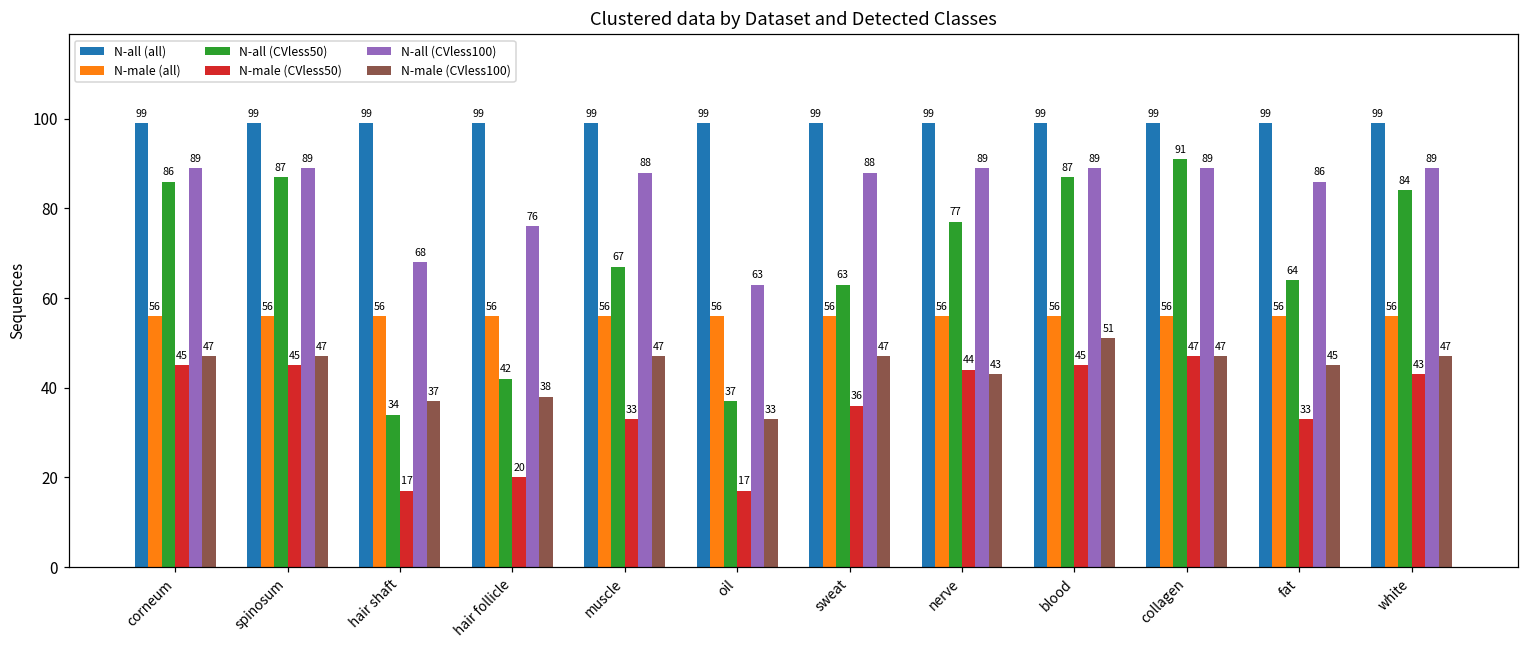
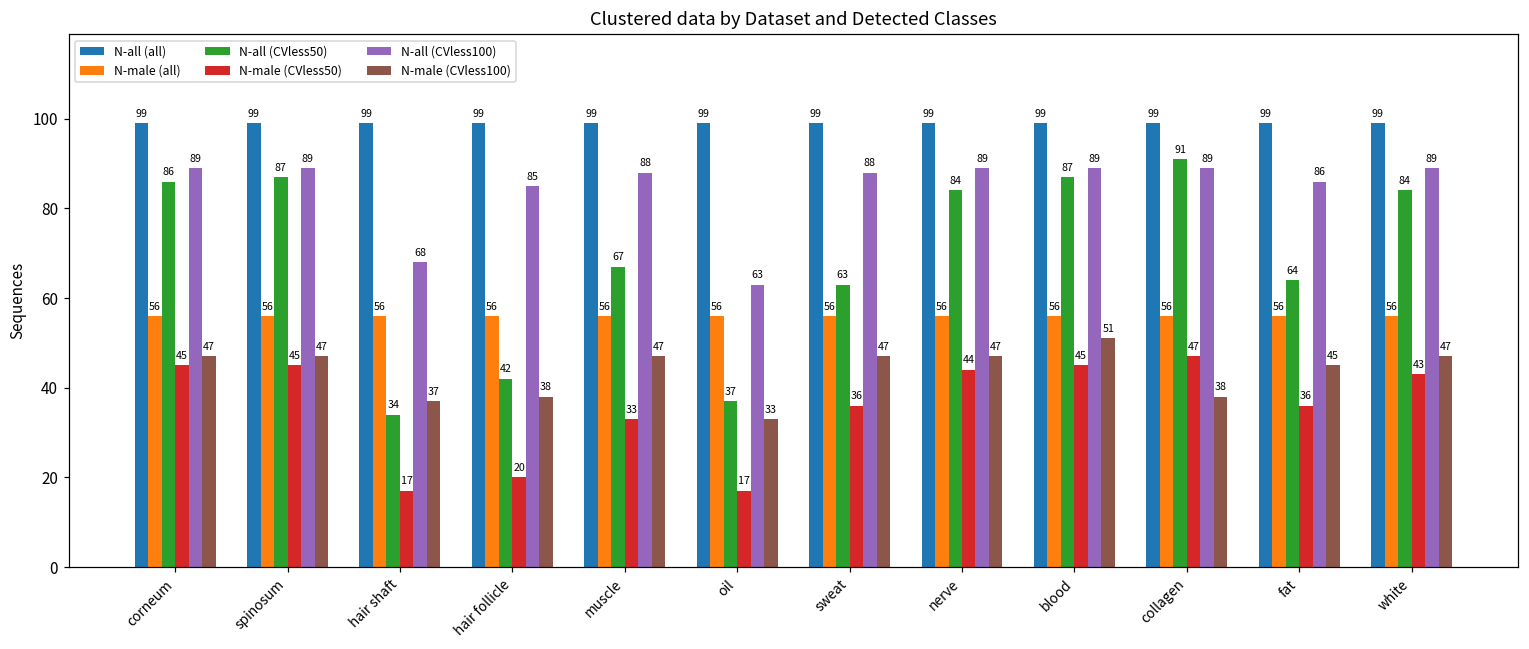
  {
    "N-all (all)": {
      "corneum": 99,
      "spinosum": 99,
      "hair shaft": 99,
      "hair follicle": 99,
      "muscle": 99,
      "oil": 99,
      "sweat": 99,
      "nerve": 99,
      "blood": 99,
      "collagen": 99,
      "fat": 99,
      "white": 99
    },
    "N-male (all)": {
      "corneum": 56,
      "spinosum": 56,
      "hair shaft": 56,
      "hair follicle": 56,
      "muscle": 56,
      "oil": 56,
      "sweat": 56,
      "nerve": 56,
      "blood": 56,
      "collagen": 56,
      "fat": 56,
      "white": 56
    },
    "N-all (CVless50)": {
      "corneum": 86,
      "spinosum": 87,
      "hair shaft": 34,
      "hair follicle": 42,
      "muscle": 67,
      "oil": 37,
      "sweat": 63,
-     "nerve": 77,
+     "nerve": 84,
      "blood": 87,
      "collagen": 91,
      "fat": 64,
      "white": 84
    },
    "N-male (CVless50)": {
      "corneum": 45,
      "spinosum": 45,
      "hair shaft": 17,
      "hair follicle": 20,
      "muscle": 33,
      "oil": 17,
      "sweat": 36,
      "nerve": 44,
      "blood": 45,
      "collagen": 47,
-     "fat": 33,
+     "fat": 36,
      "white": 43
    },
    "N-all (CVless100)": {
      "corneum": 89,
      "spinosum": 89,
      "hair shaft": 68,
-     "hair follicle": 76,
+     "hair follicle": 85,
      "muscle": 88,
      "oil": 63,
      "sweat": 88,
      "nerve": 89,
      "blood": 89,
      "collagen": 89,
      "fat": 86,
      "white": 89
    },
    "N-male (CVless100)": {
      "corneum": 47,
      "spinosum": 47,
      "hair shaft": 37,
      "hair follicle": 38,
      "muscle": 47,
      "oil": 33,
      "sweat": 47,
-     "nerve": 43,
+     "nerve": 47,
      "blood": 51,
-     "collagen": 47,
+     "collagen": 38,
      "fat": 45,
      "white": 47
    }
  }
